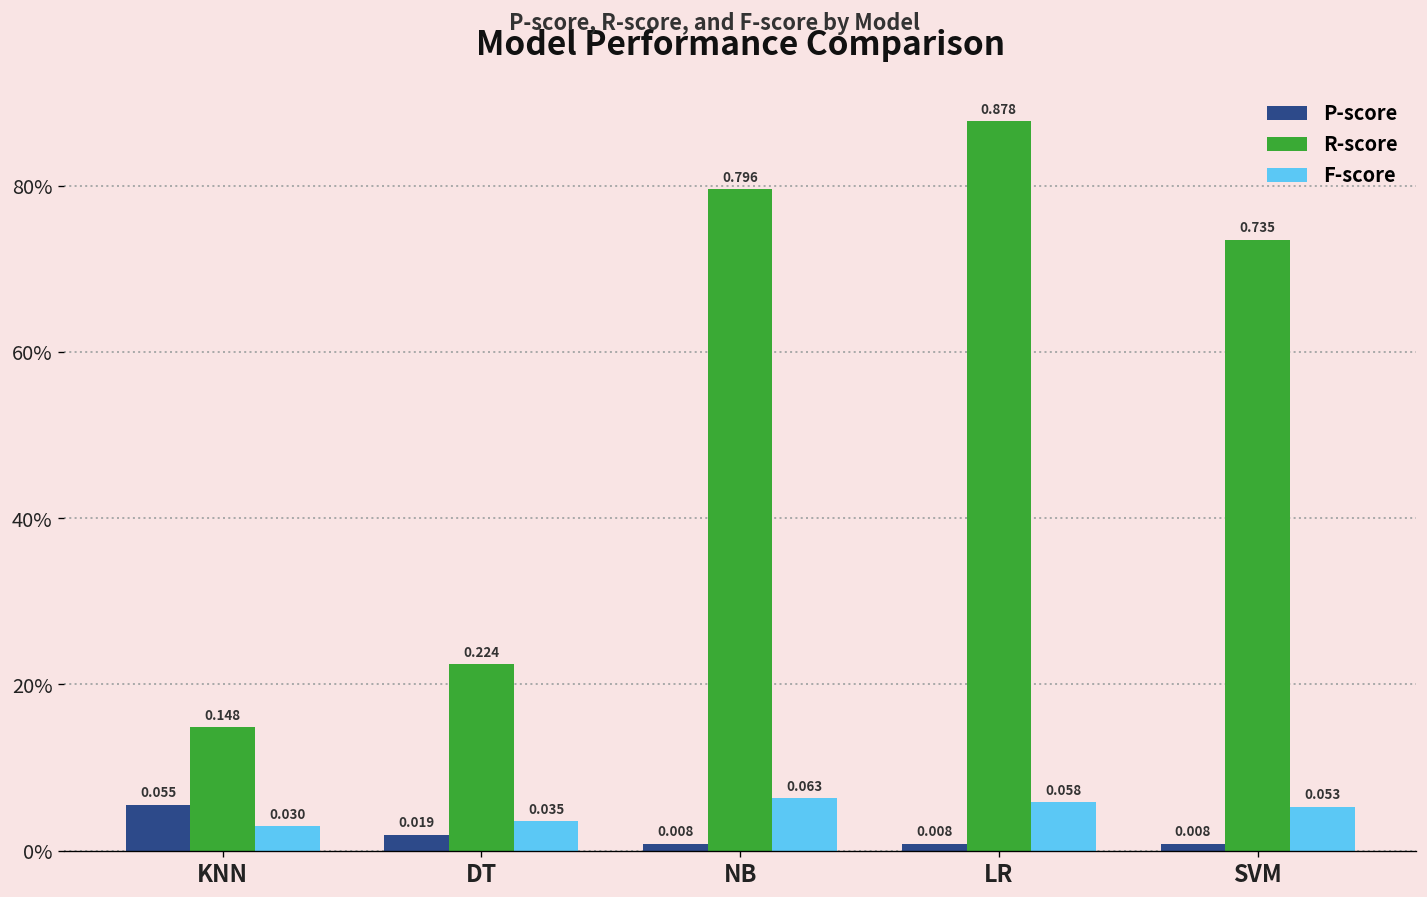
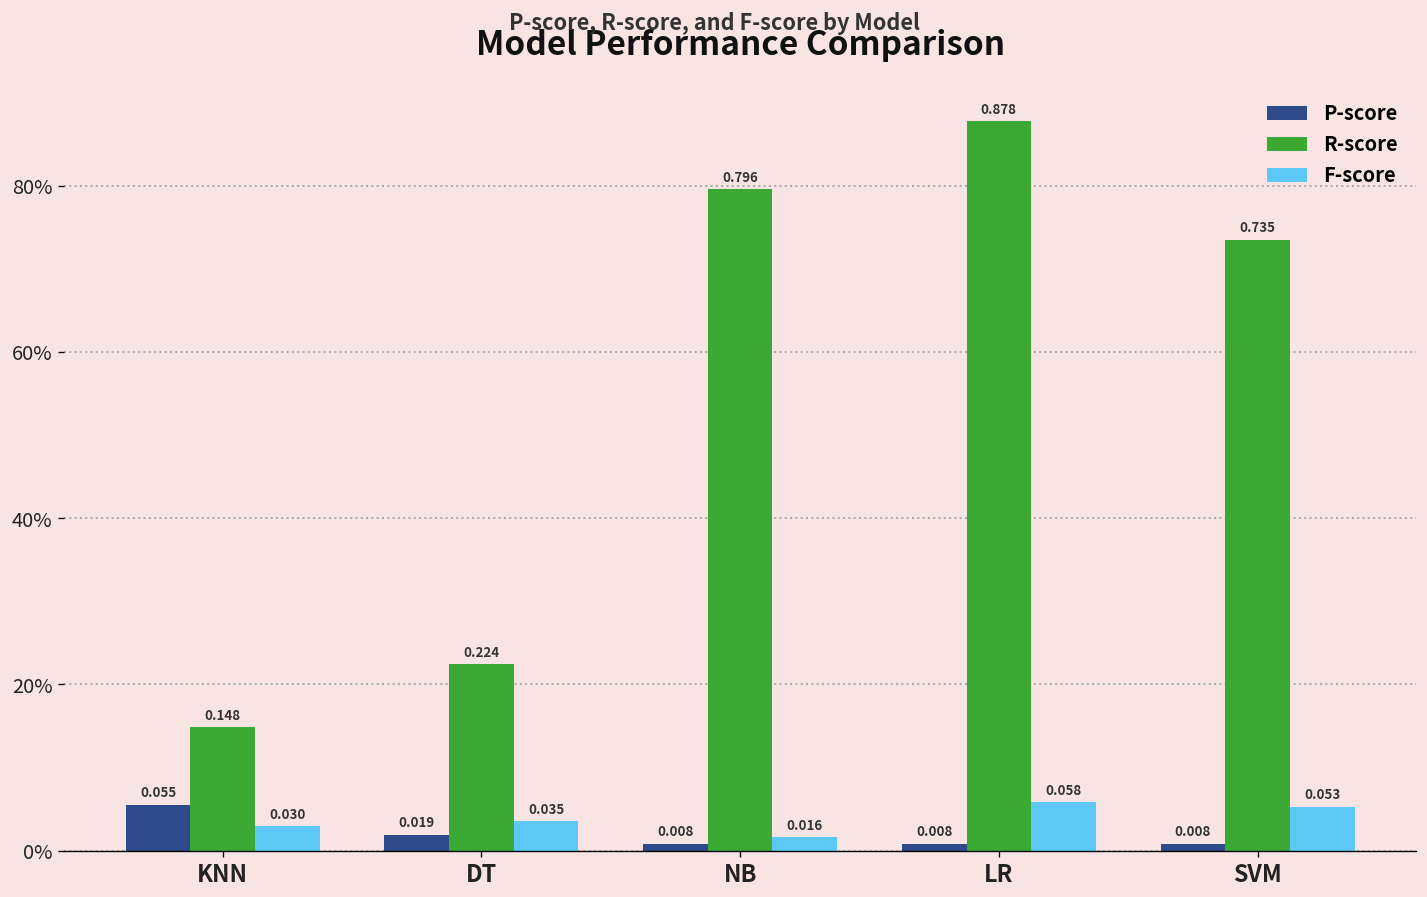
  {
    "P-score": {
      "KNN": 0.055,
      "DT": 0.019,
      "NB": 0.008,
      "LR": 0.008,
      "SVM": 0.008
    },
    "R-score": {
      "KNN": 0.148,
      "DT": 0.224,
      "NB": 0.796,
      "LR": 0.878,
      "SVM": 0.735
    },
    "F-score": {
      "KNN": 0.030,
      "DT": 0.035,
-     "NB": 0.063,
+     "NB": 0.016,
      "LR": 0.058,
      "SVM": 0.053
    }
  }
